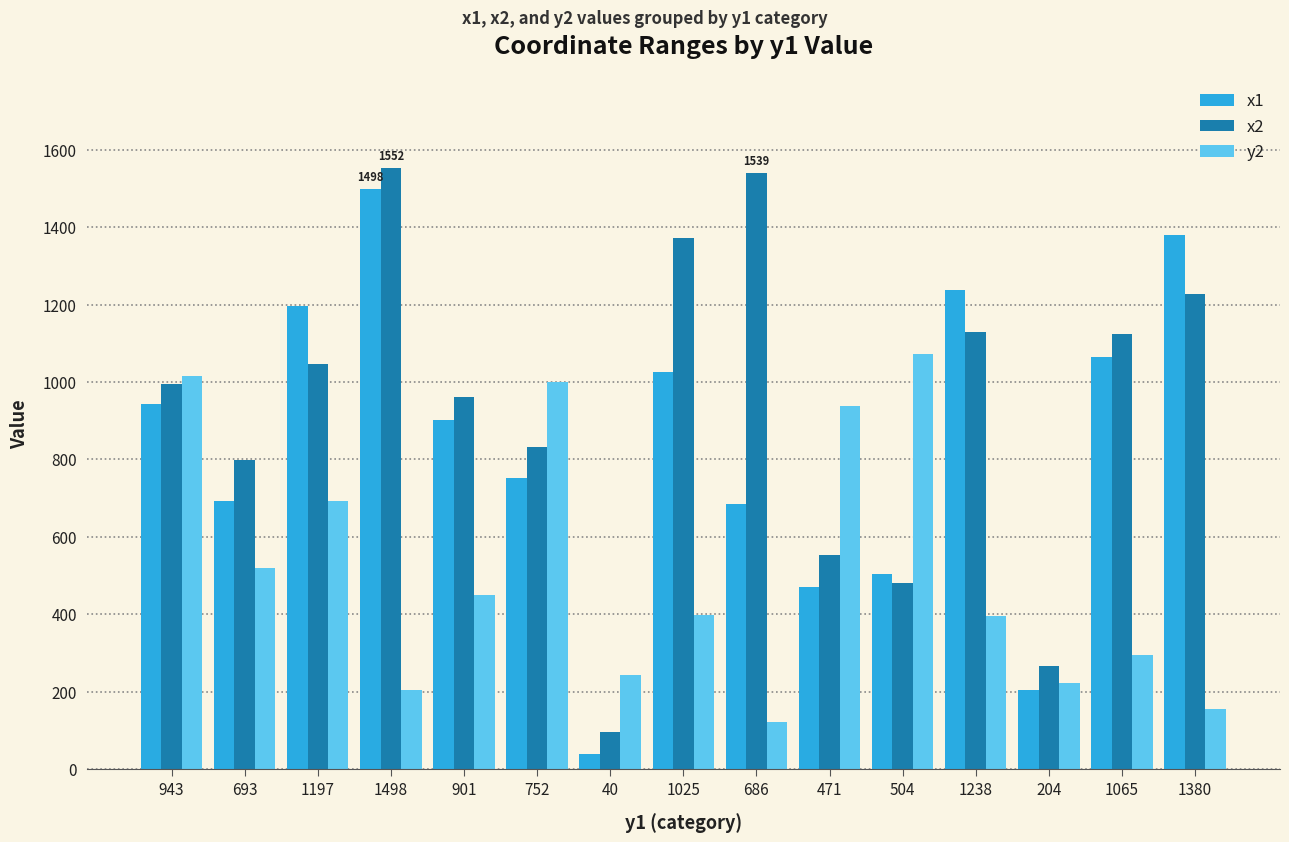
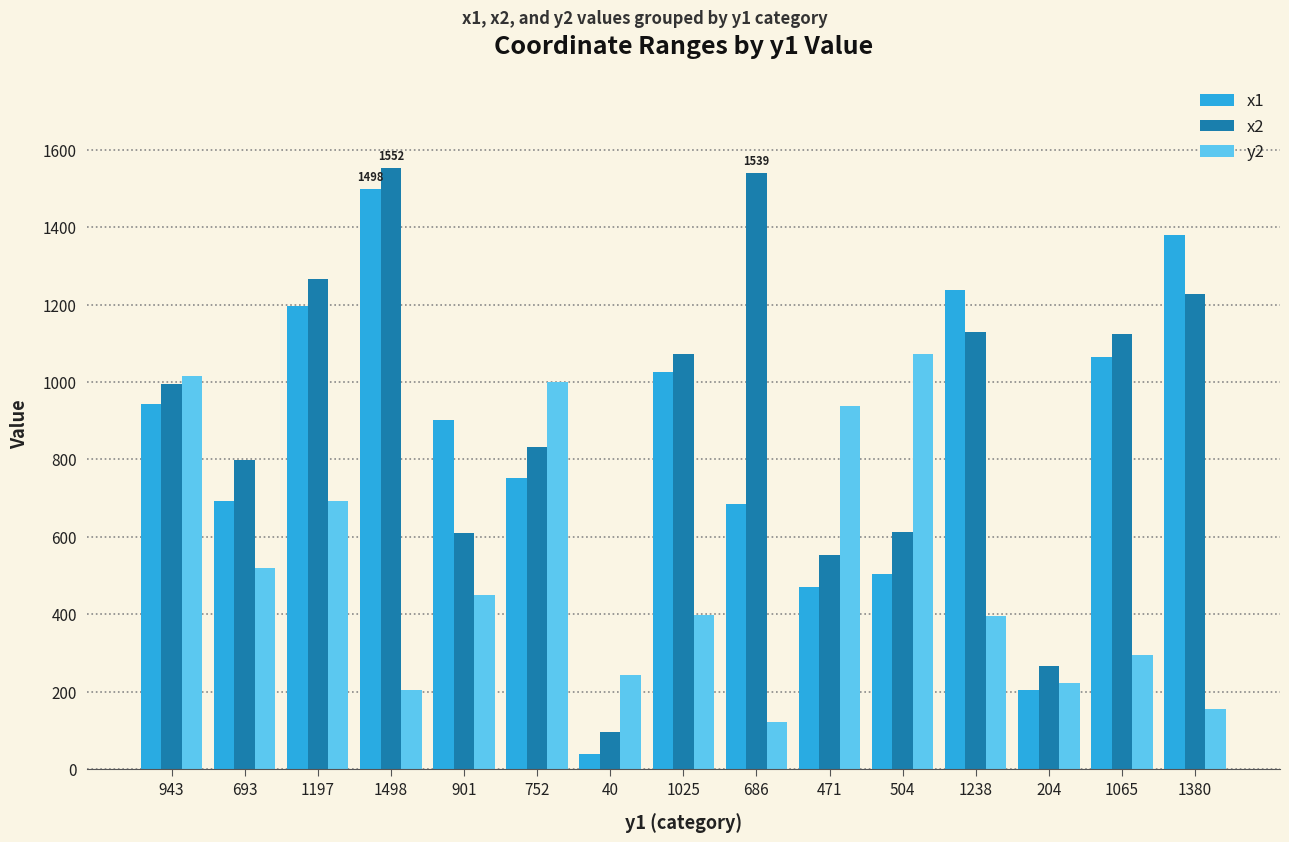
  {
    "x2": {
      "943": 990,
      "693": 800,
-     "1197": 1050,
-     "901": 960,
+     "1197": 1270,
+     "901": 610,
      "752": 830,
      "40": 100,
-     "1025": 1370,
+     "1025": 1070,
      "471": 550,
-     "504": 480,
+     "504": 610,
      "1238": 1130,
      "204": 270,
      "1065": 1120,
      "1380": 1230
    }
  }
